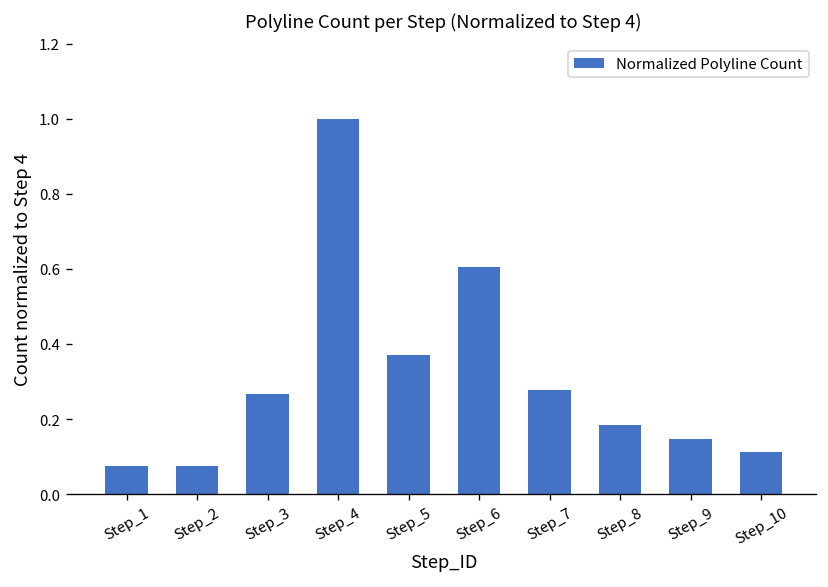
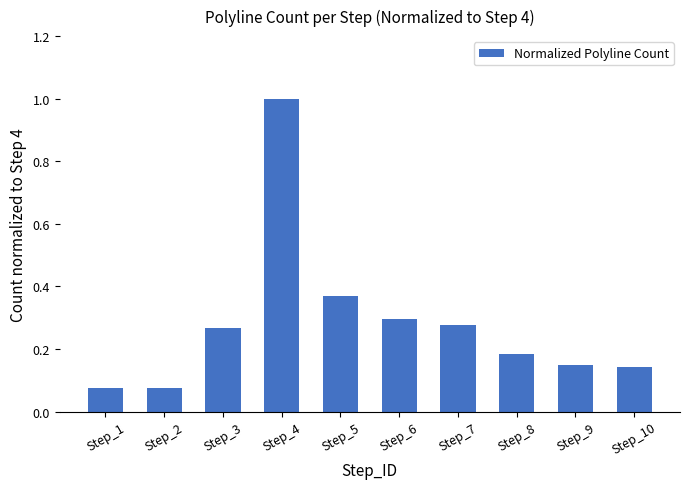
  {
    "Step_1": 0.07,
    "Step_2": 0.07,
    "Step_3": 0.27,
    "Step_4": 1.00,
    "Step_5": 0.37,
-   "Step_6": 0.61,
+   "Step_6": 0.30,
    "Step_7": 0.28,
    "Step_8": 0.19,
    "Step_9": 0.15,
-   "Step_10": 0.11
+   "Step_10": 0.14
  }
